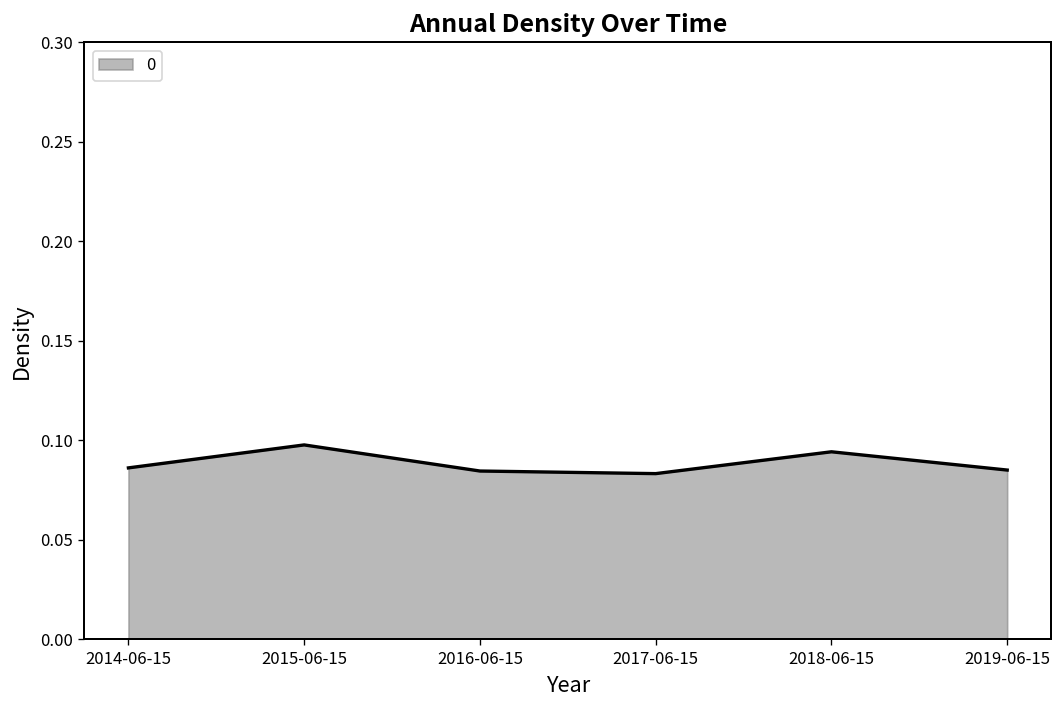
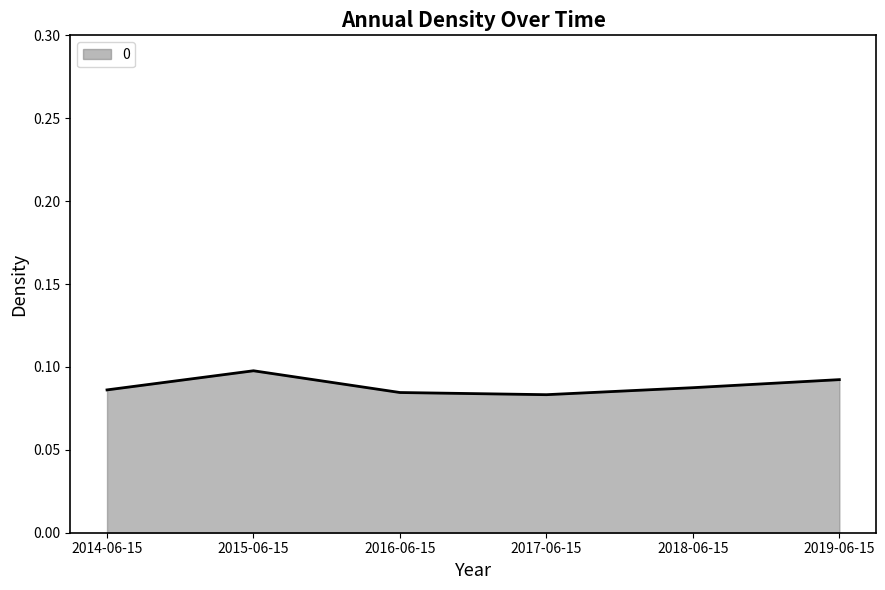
  {
    "2014-06-15": 0.086,
    "2015-06-15": 0.098,
    "2016-06-15": 0.085,
    "2017-06-15": 0.083,
-   "2018-06-15": 0.094,
-   "2019-06-15": 0.085
+   "2018-06-15": 0.087,
+   "2019-06-15": 0.092
  }
